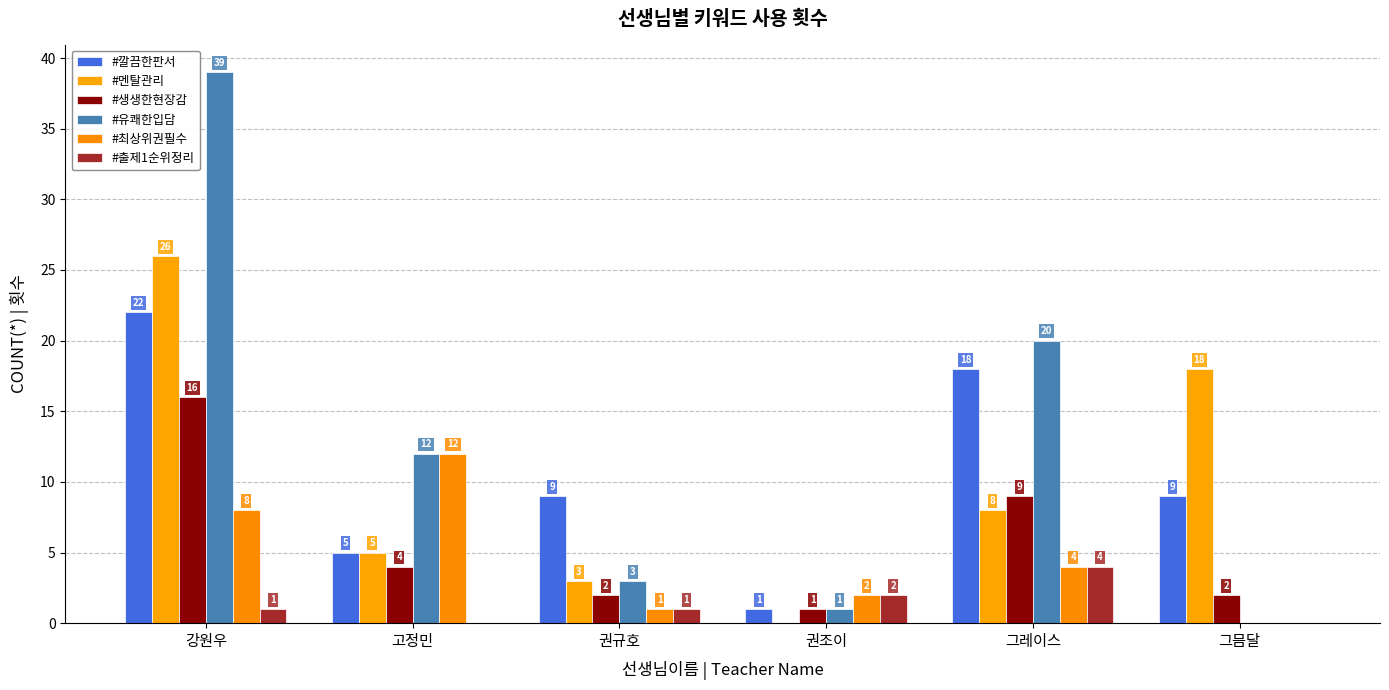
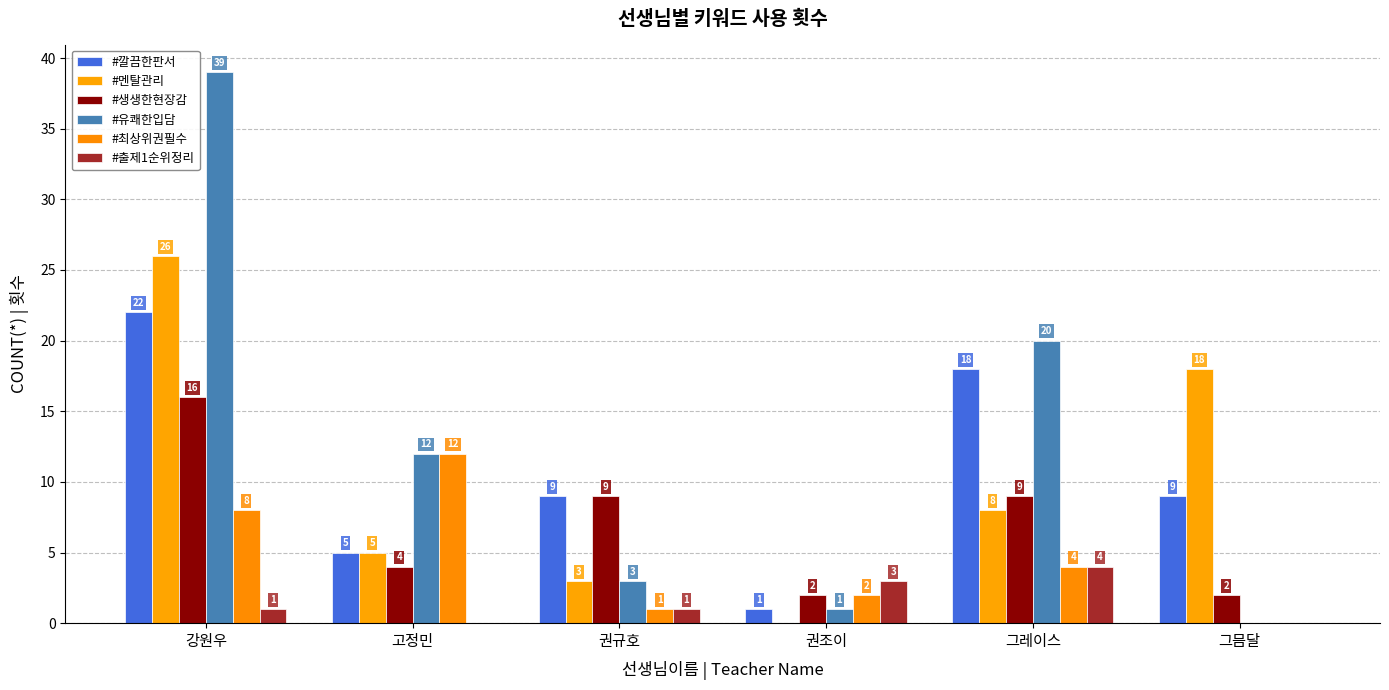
  {
    "#생생한현장감": {
-     "권규호": 2,
-     "권조이": 1
+     "권규호": 9,
+     "권조이": 2
    },
    "#출제1순위정리": {
-     "권조이": 2
+     "권조이": 3
    }
  }
